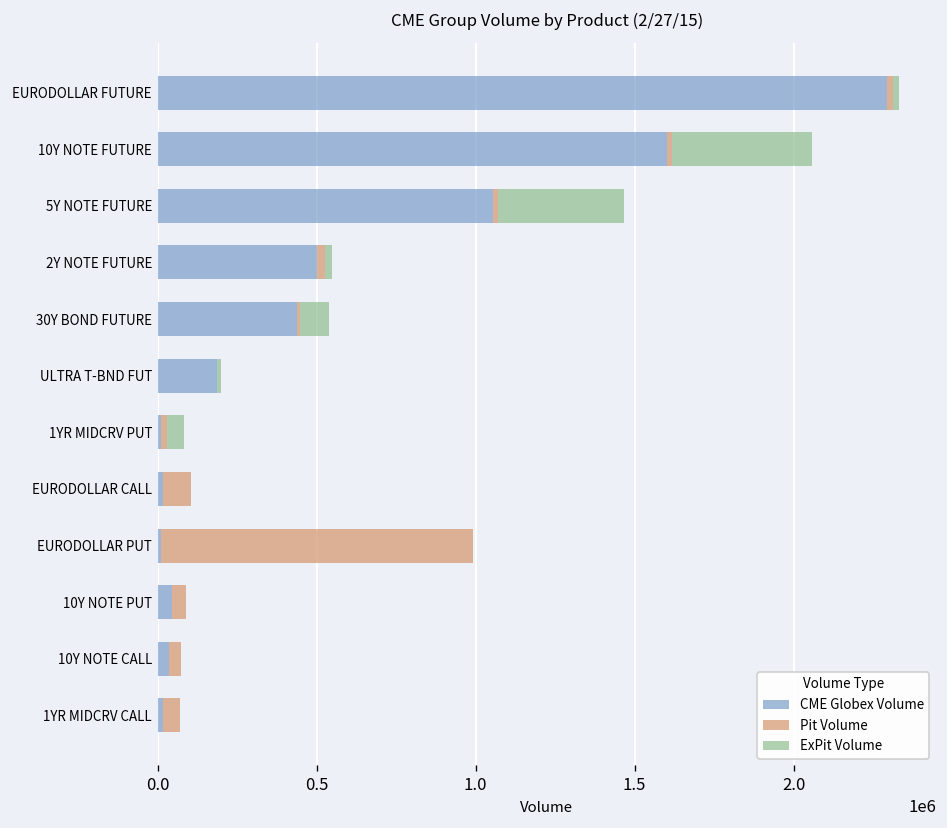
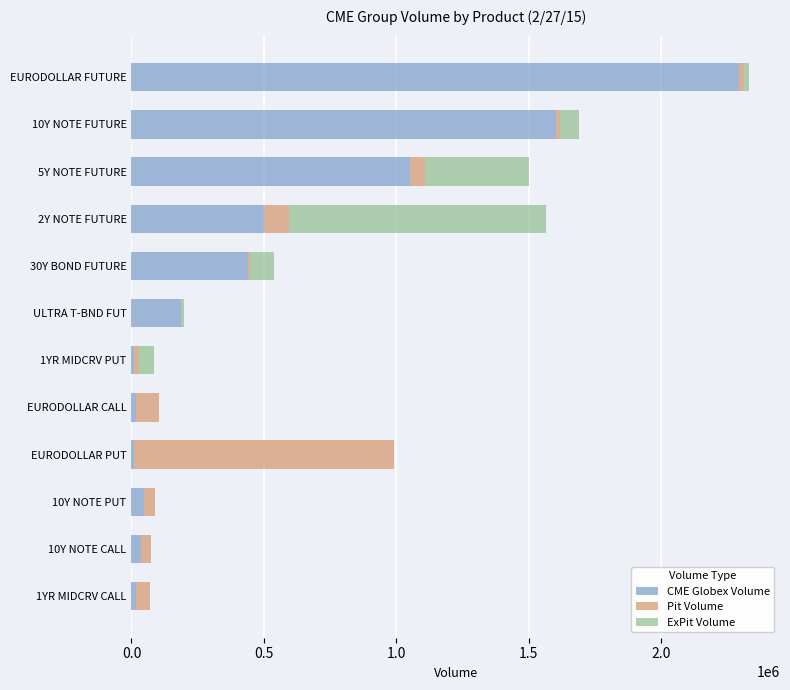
  {
    "CME Globex Volume": {
      "EURODOLLAR FUTURE": 2300000,
      "10Y NOTE FUTURE": 1600000,
      "5Y NOTE FUTURE": 1050000,
      "2Y NOTE FUTURE": 500000,
      "30Y BOND FUTURE": 440000,
      "ULTRA T-BND FUT": 190000,
      "1YR MIDCRV PUT": 10000,
      "EURODOLLAR CALL": 20000,
      "EURODOLLAR PUT": 10000,
      "10Y NOTE PUT": 50000,
      "10Y NOTE CALL": 40000,
      "1YR MIDCRV CALL": 20000
    },
    "Pit Volume": {
      "EURODOLLAR FUTURE": 20000,
      "10Y NOTE FUTURE": 10000,
-     "5Y NOTE FUTURE": 20000,
-     "2Y NOTE FUTURE": 30000,
+     "5Y NOTE FUTURE": 50000,
+     "2Y NOTE FUTURE": 90000,
      "1YR MIDCRV PUT": 20000,
      "EURODOLLAR CALL": 90000,
      "EURODOLLAR PUT": 980000,
      "10Y NOTE PUT": 40000,
      "10Y NOTE CALL": 40000,
      "1YR MIDCRV CALL": 50000
    },
    "ExPit Volume": {
      "EURODOLLAR FUTURE": 20000,
-     "10Y NOTE FUTURE": 440000,
+     "10Y NOTE FUTURE": 70000,
      "5Y NOTE FUTURE": 400000,
-     "2Y NOTE FUTURE": 20000,
+     "2Y NOTE FUTURE": 970000,
      "30Y BOND FUTURE": 90000,
      "ULTRA T-BND FUT": 10000,
      "1YR MIDCRV PUT": 50000,
      "EURODOLLAR CALL": 0,
      "EURODOLLAR PUT": 0,
      "10Y NOTE PUT": 0,
      "10Y NOTE CALL": 0,
      "1YR MIDCRV CALL": 0
    }
  }
